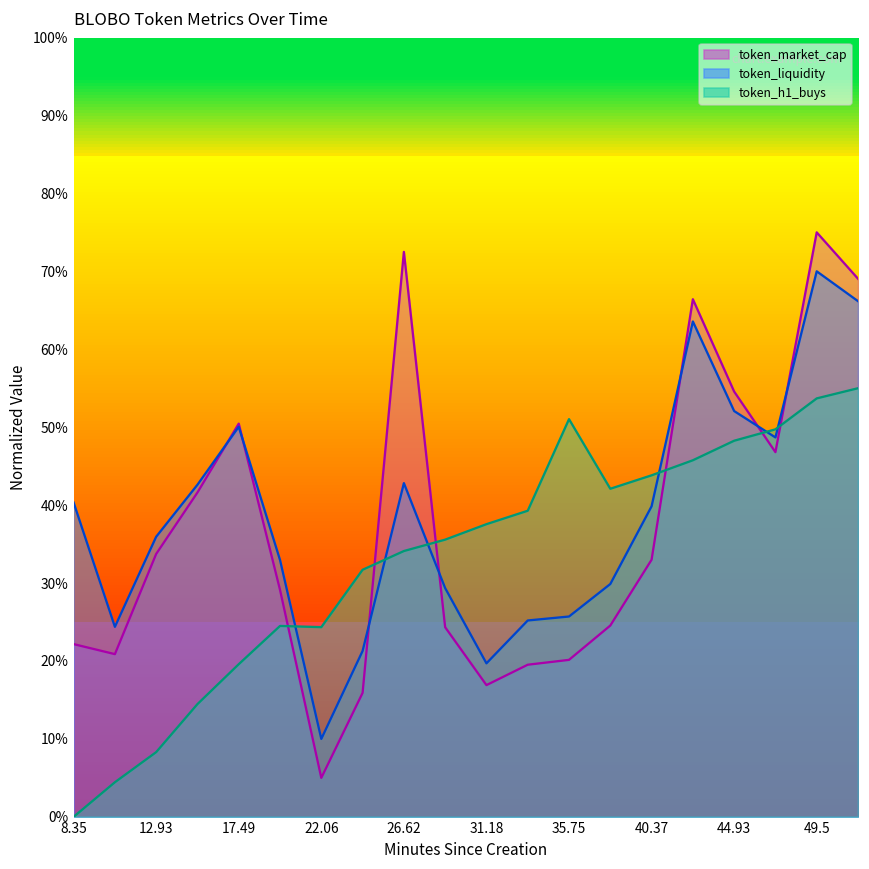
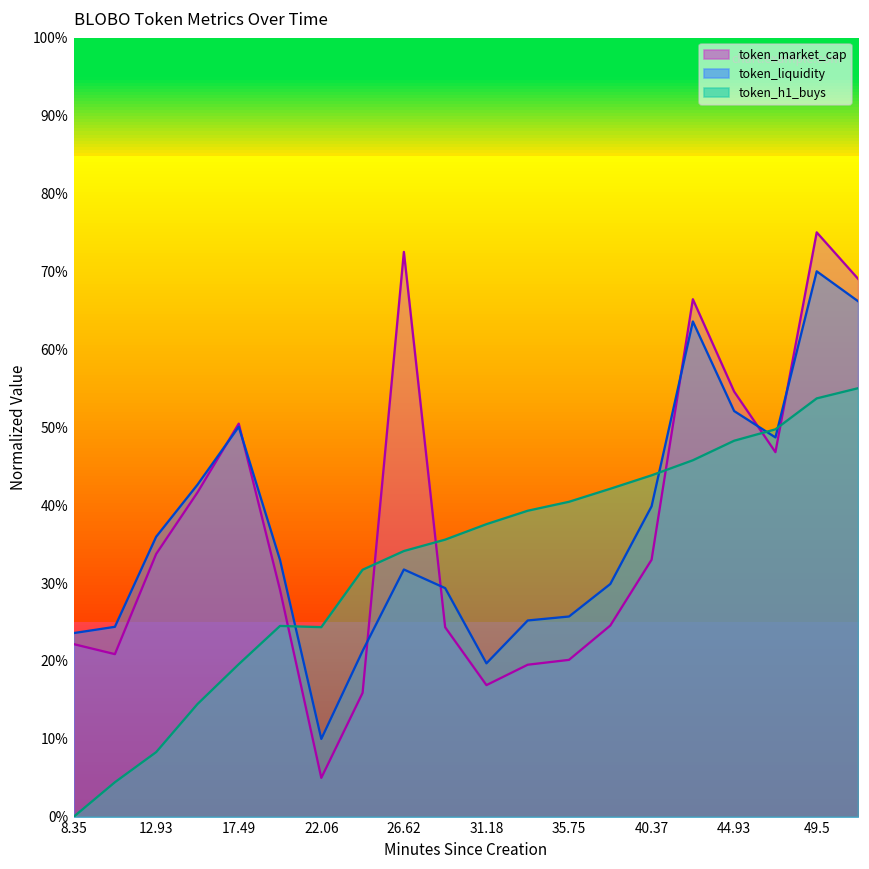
  {
    "token_market_cap": {
      "8.35": "22%",
      "12.93": "34%",
      "17.49": "50%",
      "22.06": "5%",
      "26.62": "72%",
      "31.18": "17%",
      "35.75": "20%",
      "40.37": "33%",
      "44.93": "55%",
      "49.5": "75%"
    },
    "token_liquidity": {
-     "8.35": "40%",
+     "8.35": "24%",
      "12.93": "36%",
      "17.49": "50%",
      "22.06": "10%",
-     "26.62": "43%",
+     "26.62": "32%",
      "31.18": "20%",
      "35.75": "26%",
      "40.37": "40%",
      "44.93": "52%",
      "49.5": "70%"
    },
    "token_h1_buys": {
      "8.35": "0%",
      "12.93": "8%",
      "17.49": "20%",
      "22.06": "24%",
      "26.62": "34%",
      "31.18": "38%",
-     "35.75": "51%",
+     "35.75": "40%",
      "40.37": "44%",
      "44.93": "48%",
      "49.5": "54%"
    }
  }
